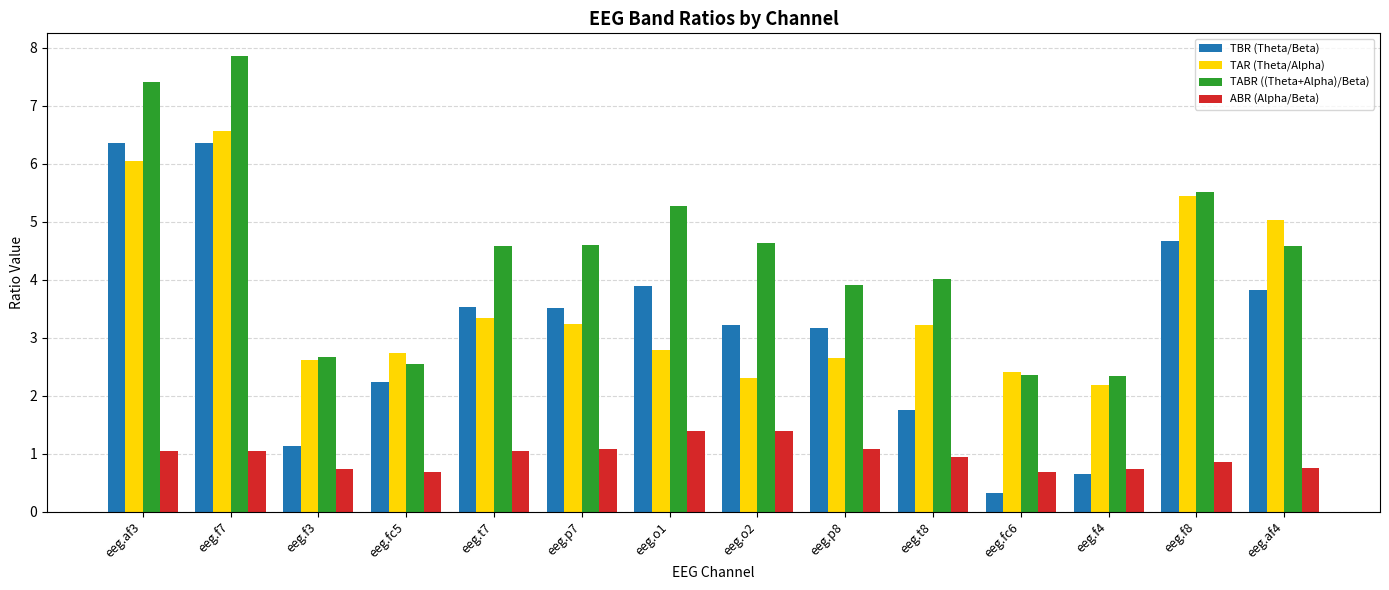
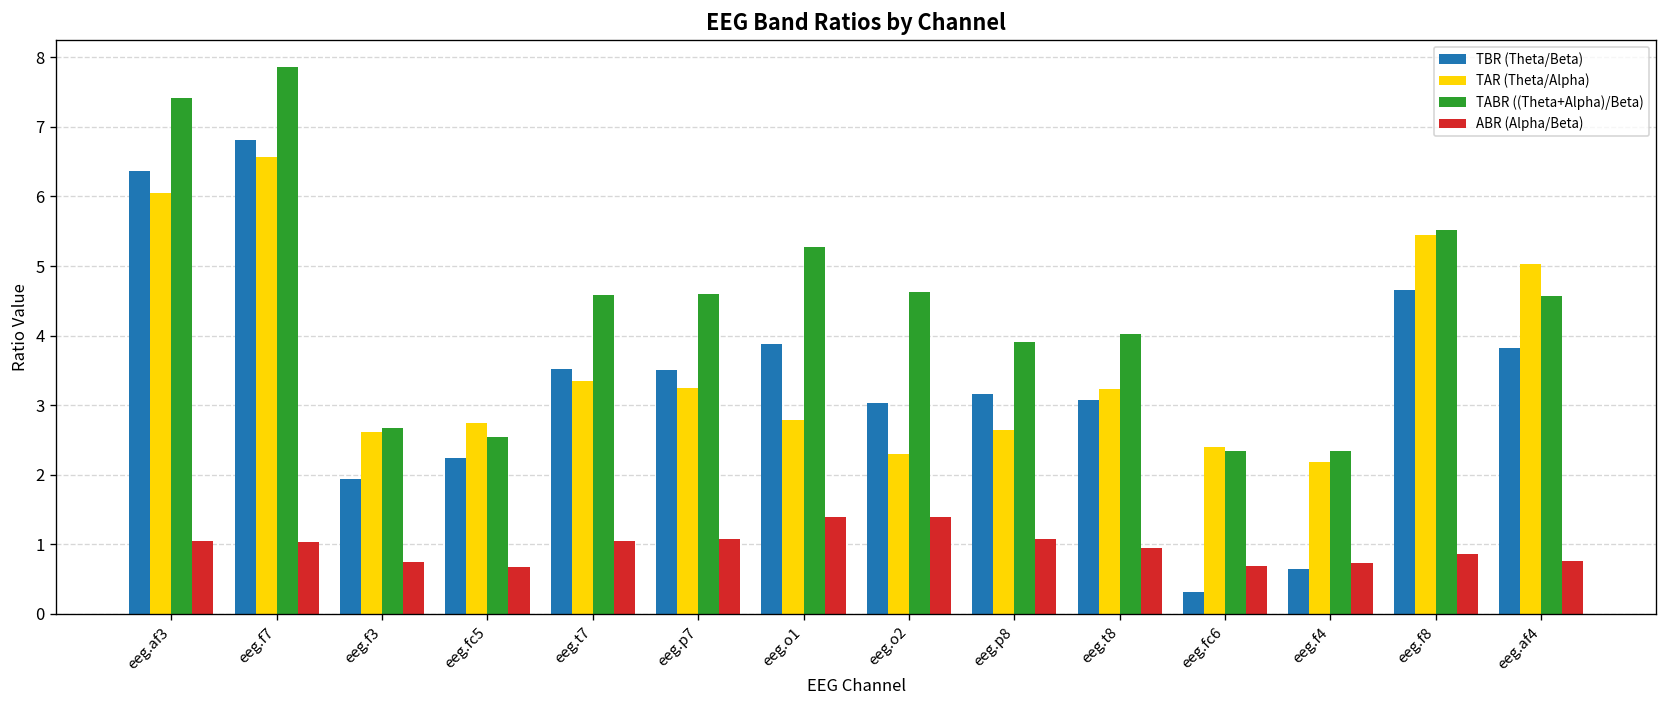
  {
    "TBR (Theta/Beta)": {
      "eeg.af3": 6.4,
-     "eeg.f7": 6.4,
-     "eeg.f3": 1.1,
+     "eeg.f7": 6.8,
+     "eeg.f3": 1.9,
      "eeg.fc5": 2.2,
      "eeg.t7": 3.5,
      "eeg.p7": 3.5,
      "eeg.o1": 3.9,
-     "eeg.o2": 3.2,
+     "eeg.o2": 3.0,
      "eeg.p8": 3.2,
-     "eeg.t8": 1.7,
+     "eeg.t8": 3.1,
      "eeg.fc6": 0.3,
      "eeg.f4": 0.6,
      "eeg.f8": 4.7,
      "eeg.af4": 3.8
    },
    "TAR (Theta/Alpha)": {
      "eeg.af3": 6.1,
      "eeg.f7": 6.6,
      "eeg.f3": 2.6,
      "eeg.fc5": 2.7,
      "eeg.t7": 3.3,
      "eeg.p7": 3.2,
      "eeg.o1": 2.8,
      "eeg.o2": 2.3,
      "eeg.p8": 2.6,
      "eeg.t8": 3.2,
      "eeg.fc6": 2.4,
      "eeg.f4": 2.2,
      "eeg.f8": 5.4,
      "eeg.af4": 5.0
    },
    "TABR ((Theta+Alpha)/Beta)": {
      "eeg.af3": 7.4,
      "eeg.f7": 7.9,
      "eeg.f3": 2.7,
      "eeg.fc5": 2.5,
      "eeg.t7": 4.6,
      "eeg.p7": 4.6,
      "eeg.o1": 5.3,
      "eeg.o2": 4.6,
      "eeg.p8": 3.9,
      "eeg.t8": 4.0,
      "eeg.fc6": 2.3,
      "eeg.f4": 2.3,
      "eeg.f8": 5.5,
      "eeg.af4": 4.6
    },
    "ABR (Alpha/Beta)": {
      "eeg.af3": 1.1,
      "eeg.f7": 1.0,
      "eeg.f3": 0.7,
      "eeg.fc5": 0.7,
      "eeg.t7": 1.1,
      "eeg.p7": 1.1,
      "eeg.o1": 1.4,
      "eeg.o2": 1.4,
      "eeg.p8": 1.1,
      "eeg.t8": 1.0,
      "eeg.fc6": 0.7,
      "eeg.f4": 0.7,
      "eeg.f8": 0.9,
      "eeg.af4": 0.8
    }
  }
